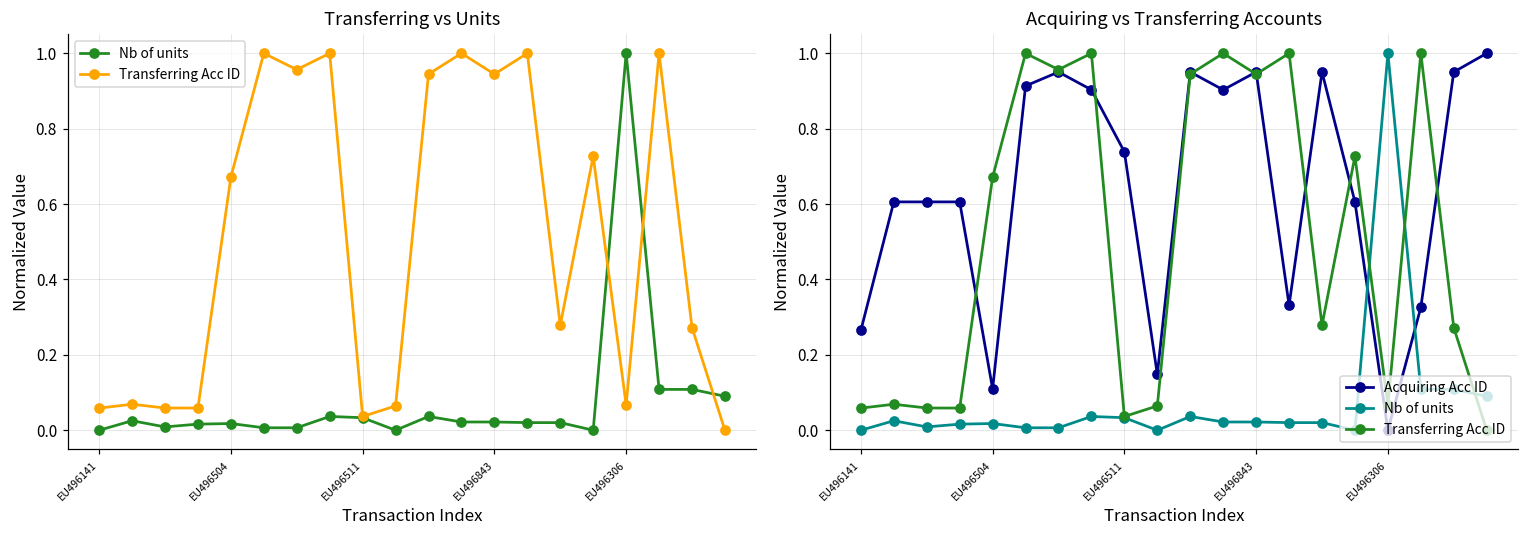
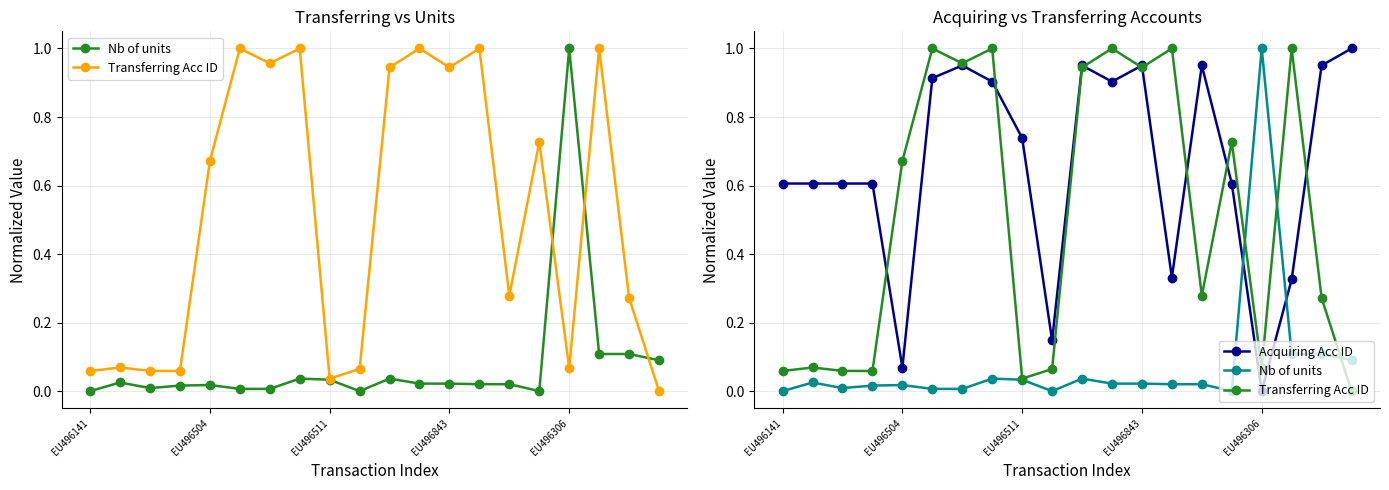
  {
    "Acquiring vs Transferring Accounts": {
      "Acquiring Acc ID": {
-       "EU496141": 0.27,
-       "EU496504": 0.11,
+       "EU496141": 0.61,
+       "EU496504": 0.07,
        "EU496511": 0.74
      },
      "Nb of units": {
        "EU496141": 0.00,
        "EU496504": 0.02,
        "EU496843": 0.02,
        "EU496306": 1.00
      },
      "Transferring Acc ID": {
        "EU496141": 0.06,
        "EU496504": 0.67
      }
    }
  }
